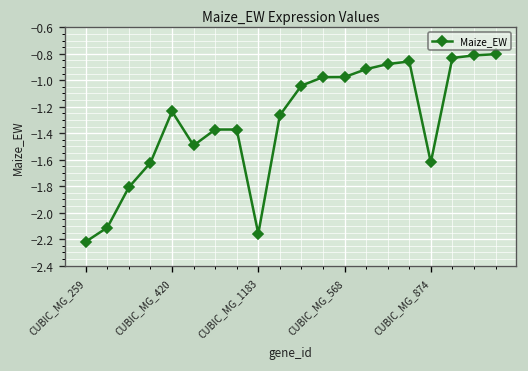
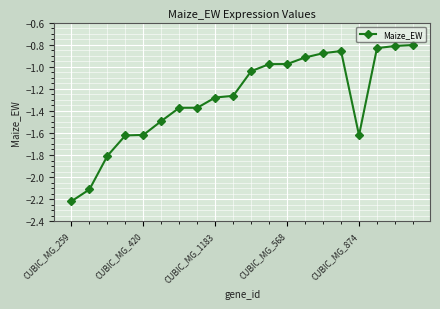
  {
    "CUBIC_MG_259": -2.22,
-   "CUBIC_MG_420": -1.24,
-   "CUBIC_MG_1183": -2.16,
+   "CUBIC_MG_420": -1.62,
+   "CUBIC_MG_1183": -1.28,
    "CUBIC_MG_568": -0.98,
    "CUBIC_MG_874": -1.62
  }
